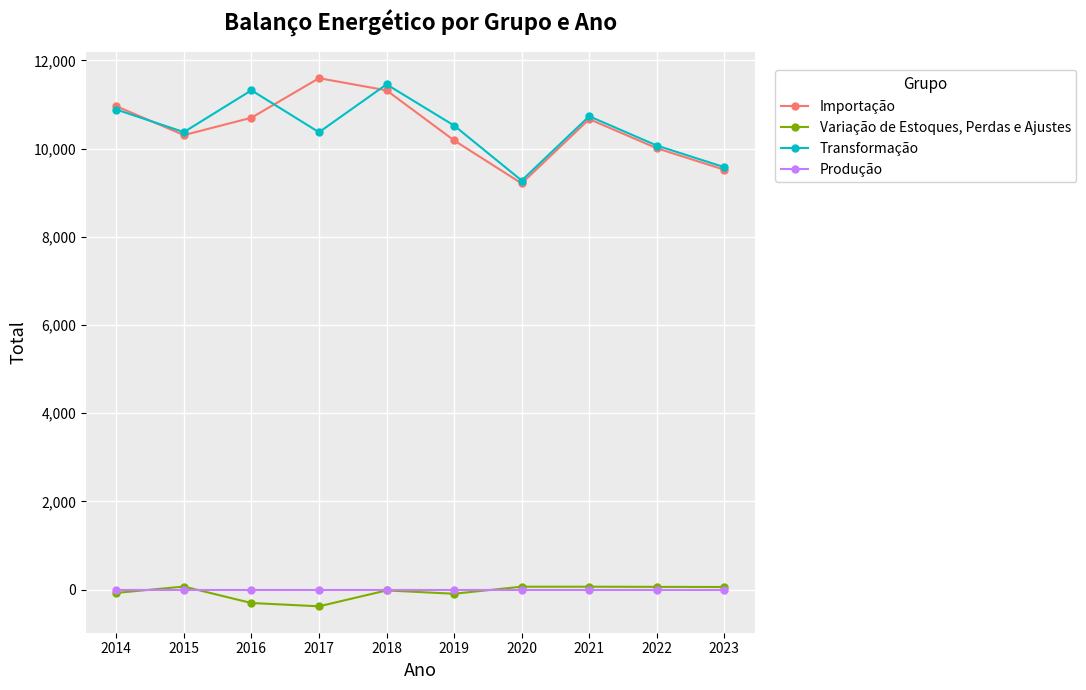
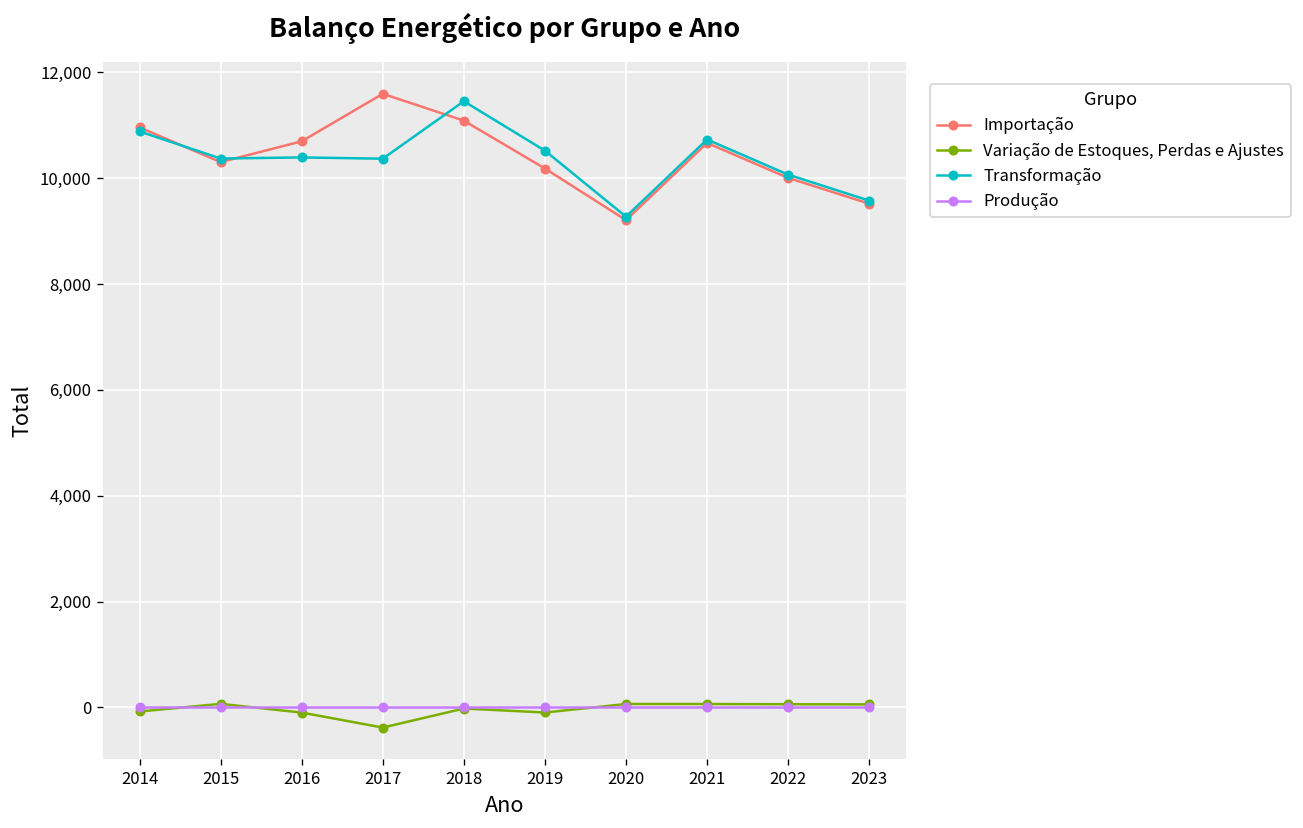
  {
    "Importação": {
      "2014": "11,000",
      "2015": "10,300",
      "2016": "10,700",
      "2017": "11,600",
-     "2018": "11,300",
+     "2018": "11,100",
      "2019": "10,200",
      "2020": "9,200",
      "2021": "10,700",
      "2022": "10,000",
      "2023": "9,500"
    },
    "Variação de Estoques, Perdas e Ajustes": {
      "2014": "-100",
      "2015": "100",
-     "2016": "-300",
+     "2016": "-100",
      "2017": "-400",
      "2019": "-100",
      "2020": "100",
      "2021": "100",
      "2022": "100",
      "2023": "100"
    },
    "Transformação": {
      "2014": "10,900",
      "2015": "10,400",
-     "2016": "11,300",
+     "2016": "10,400",
      "2017": "10,400",
      "2018": "11,500",
      "2019": "10,500",
      "2020": "9,300",
      "2021": "10,700",
      "2022": "10,100",
      "2023": "9,600"
    },
    "Produção": {
      "2014": "0",
      "2015": "0",
      "2016": "0",
      "2017": "0",
      "2019": "0",
      "2020": "0",
      "2021": "0",
      "2022": "0",
      "2023": "0"
    }
  }
